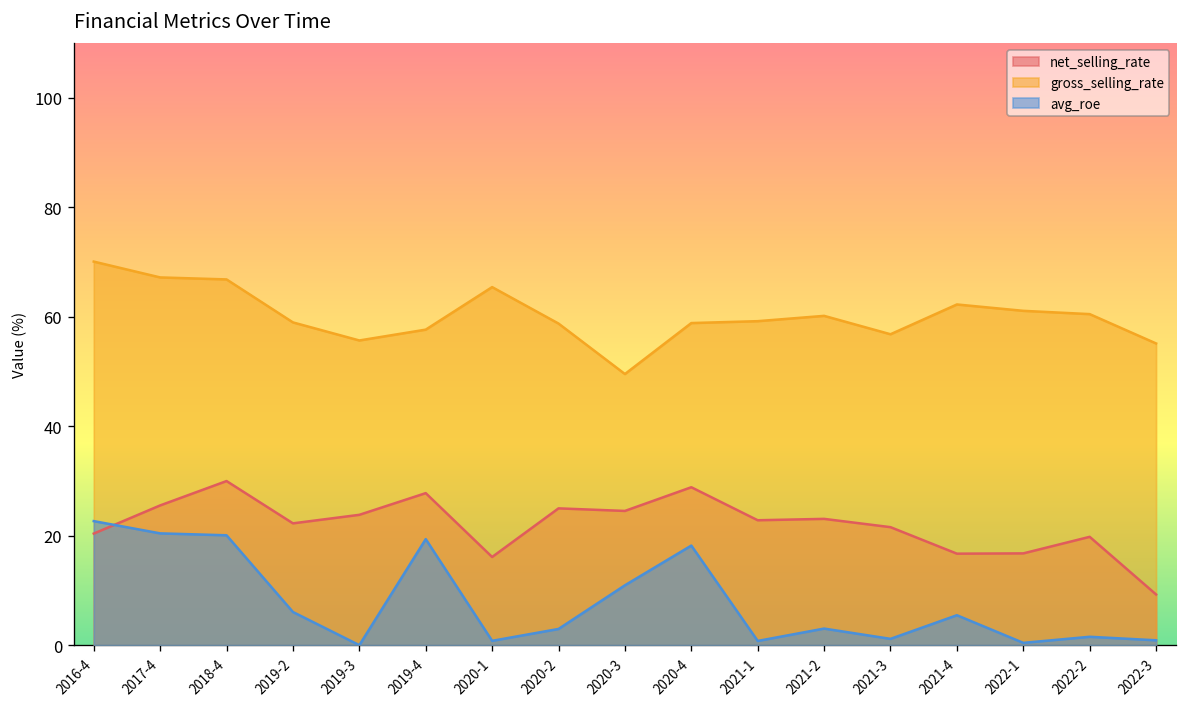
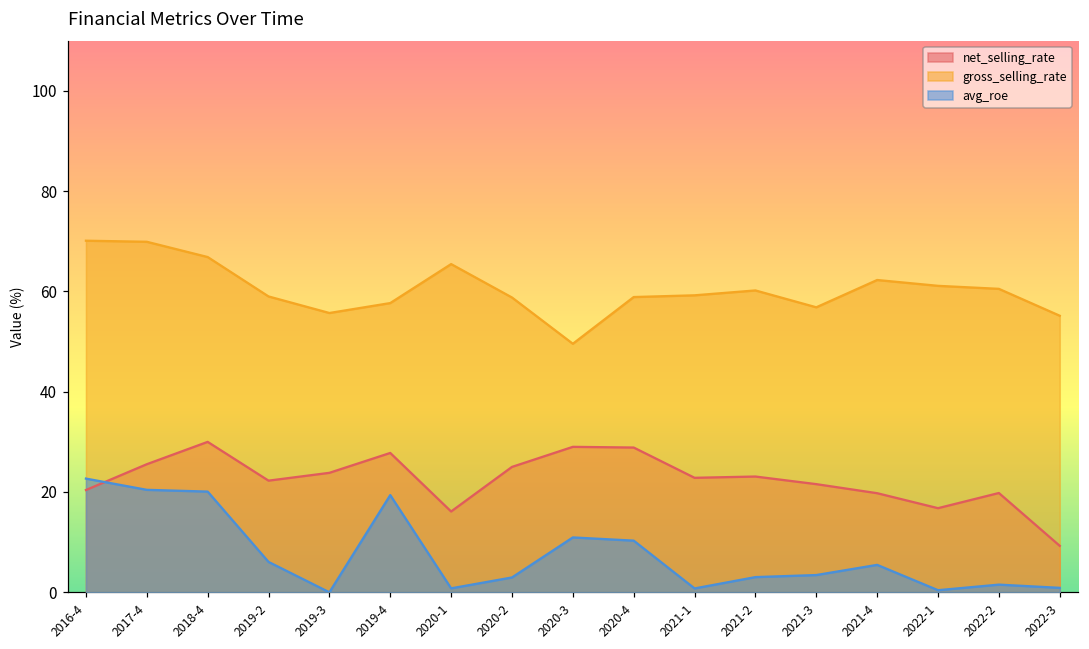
  {
    "net_selling_rate": {
      "2016-4": 20,
      "2017-4": 26,
      "2018-4": 30,
      "2019-2": 22,
      "2019-3": 24,
      "2019-4": 28,
      "2020-1": 16,
      "2020-2": 25,
-     "2020-3": 25,
+     "2020-3": 29,
      "2020-4": 29,
      "2021-1": 23,
      "2021-2": 23,
      "2021-3": 22,
-     "2021-4": 17,
+     "2021-4": 20,
      "2022-1": 17,
      "2022-2": 20,
      "2022-3": 9
    },
    "gross_selling_rate": {
      "2016-4": 70,
-     "2017-4": 67,
+     "2017-4": 70,
      "2018-4": 67,
      "2019-2": 59,
      "2019-3": 56,
      "2019-4": 58,
      "2020-1": 65,
      "2020-2": 59,
      "2020-3": 50,
      "2020-4": 59,
      "2021-1": 59,
      "2021-2": 60,
      "2021-3": 57,
      "2021-4": 62,
      "2022-1": 61,
      "2022-2": 61,
      "2022-3": 55
    },
    "avg_roe": {
      "2016-4": 23,
      "2017-4": 20,
      "2018-4": 20,
      "2019-2": 6,
      "2019-3": 0,
      "2019-4": 19,
      "2020-1": 1,
      "2020-2": 3,
      "2020-3": 11,
-     "2020-4": 18,
+     "2020-4": 10,
      "2021-1": 1,
      "2021-2": 3,
-     "2021-3": 1,
+     "2021-3": 3,
      "2021-4": 5,
      "2022-1": 0,
      "2022-2": 2,
      "2022-3": 1
    }
  }
